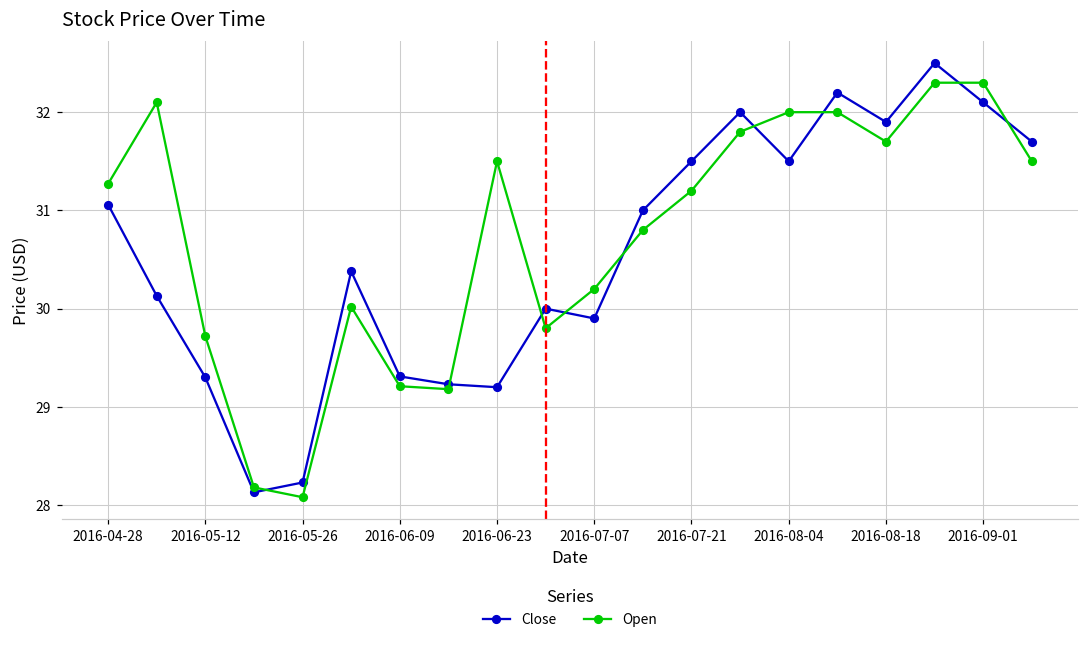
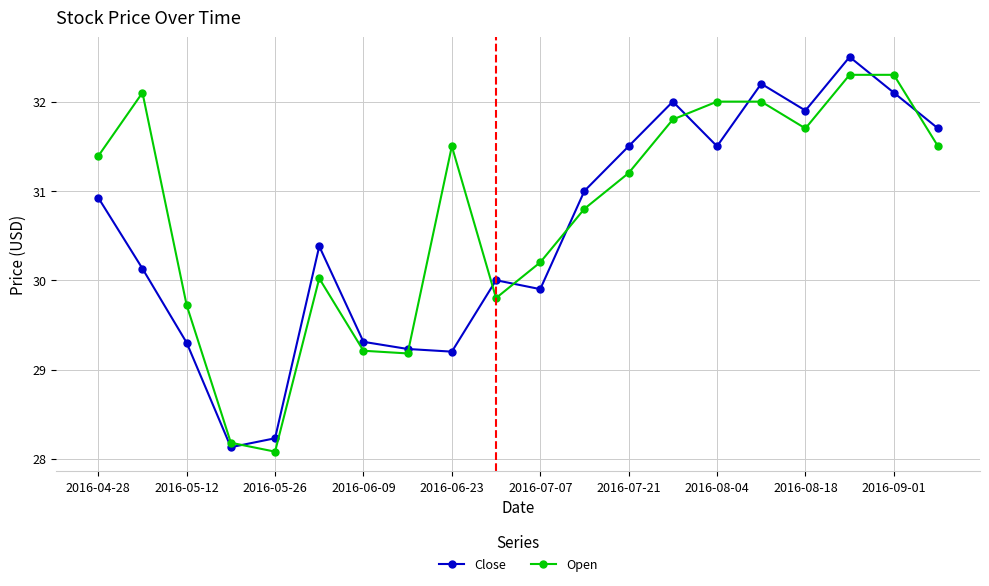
  {
    "Close": {
-     "2016-04-28": 31.1,
+     "2016-04-28": 30.9,
      "2016-05-12": 29.3,
      "2016-05-26": 28.2,
      "2016-06-09": 29.3,
      "2016-06-23": 29.2,
      "2016-07-07": 29.9,
      "2016-07-21": 31.5,
      "2016-08-04": 31.5,
      "2016-08-18": 31.9,
      "2016-09-01": 32.1
    },
    "Open": {
-     "2016-04-28": 31.3,
+     "2016-04-28": 31.4,
      "2016-05-12": 29.7,
      "2016-05-26": 28.1,
      "2016-06-09": 29.2,
      "2016-06-23": 31.5,
      "2016-07-07": 30.2,
      "2016-07-21": 31.2,
      "2016-08-04": 32.0,
      "2016-08-18": 31.7,
      "2016-09-01": 32.3
    }
  }
